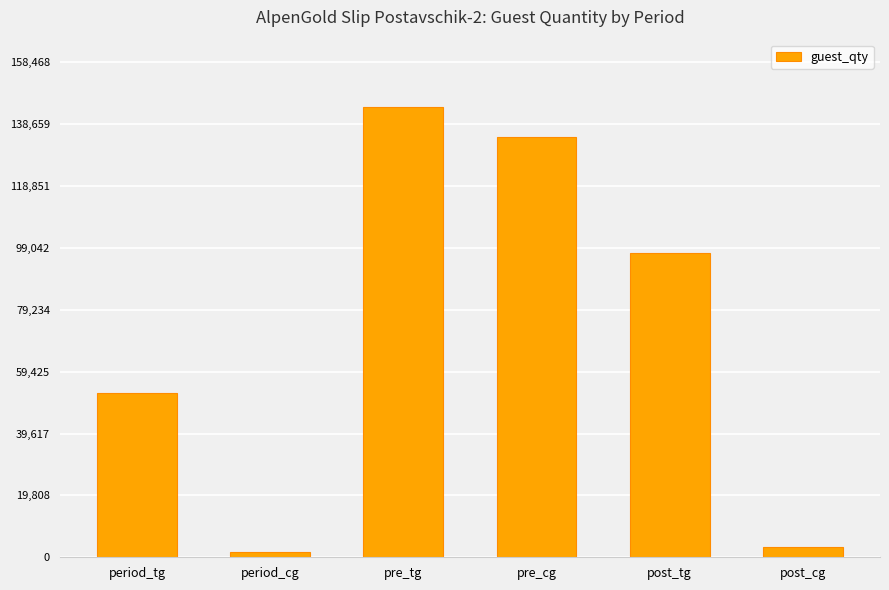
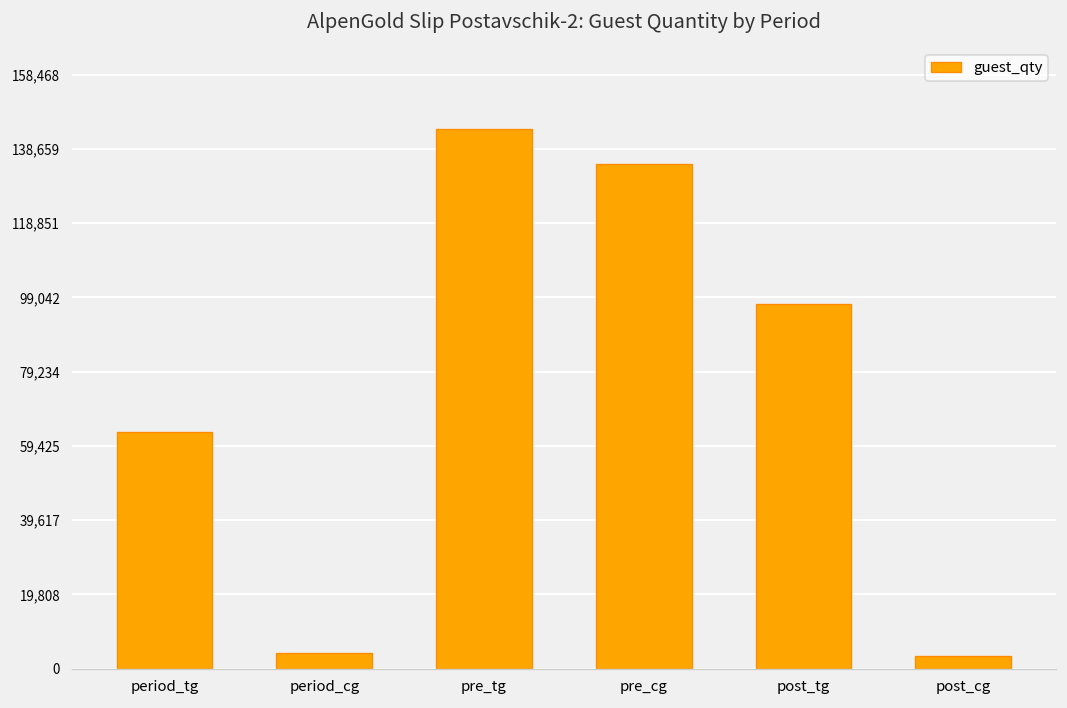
  {
-   "period_tg": "53,000",
-   "period_cg": "2,000",
+   "period_tg": "63,000",
+   "period_cg": "4,000",
    "pre_tg": "144,000",
    "pre_cg": "135,000",
    "post_tg": "97,000",
    "post_cg": "3,000"
  }
